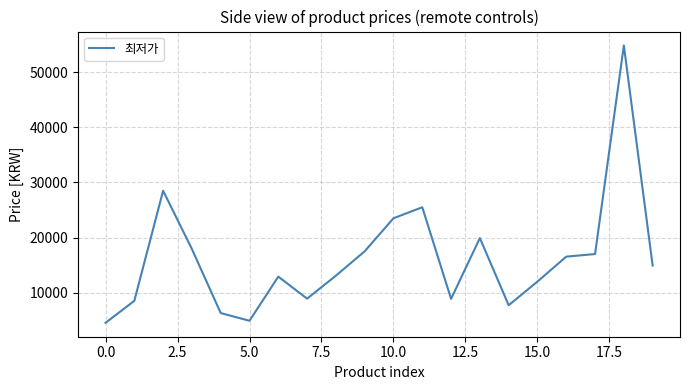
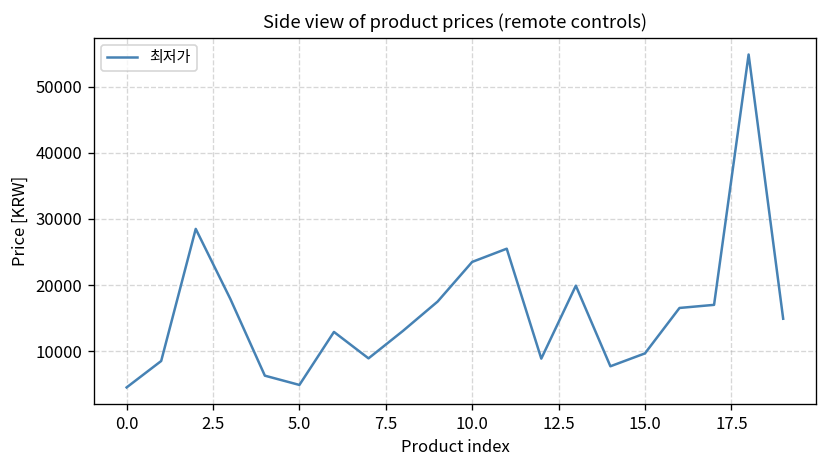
  {
    "0.0": 5000,
    "5.0": 5000,
    "10.0": 24000,
-   "15.0": 12000
+   "15.0": 10000
  }
